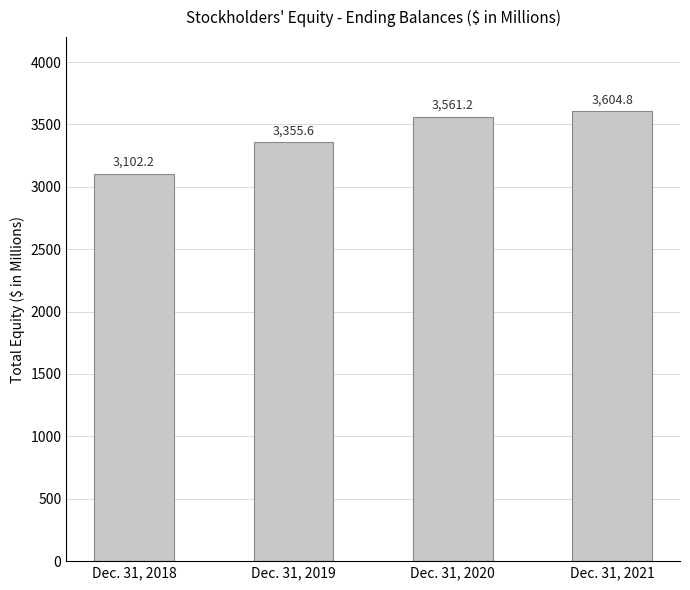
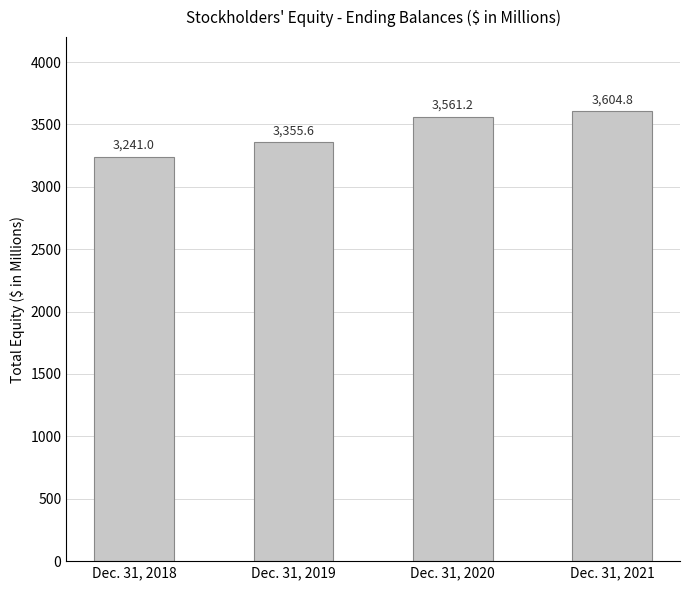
  {
-   "Dec. 31, 2018": "3,102.2",
+   "Dec. 31, 2018": "3,241.0",
    "Dec. 31, 2019": "3,355.6",
    "Dec. 31, 2020": "3,561.2",
    "Dec. 31, 2021": "3,604.8"
  }
